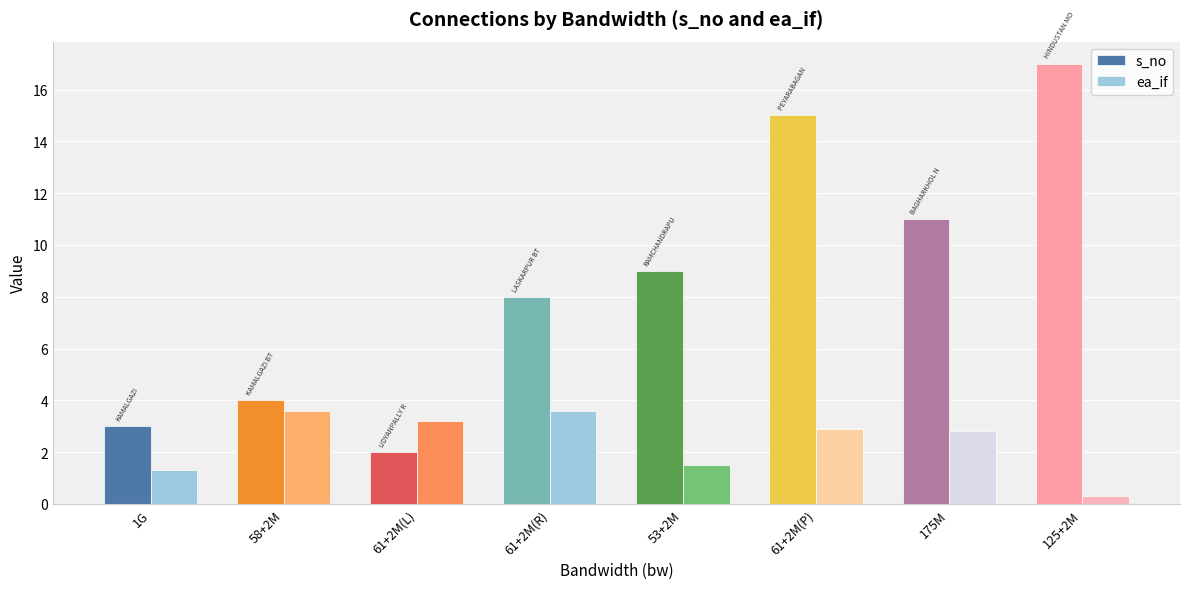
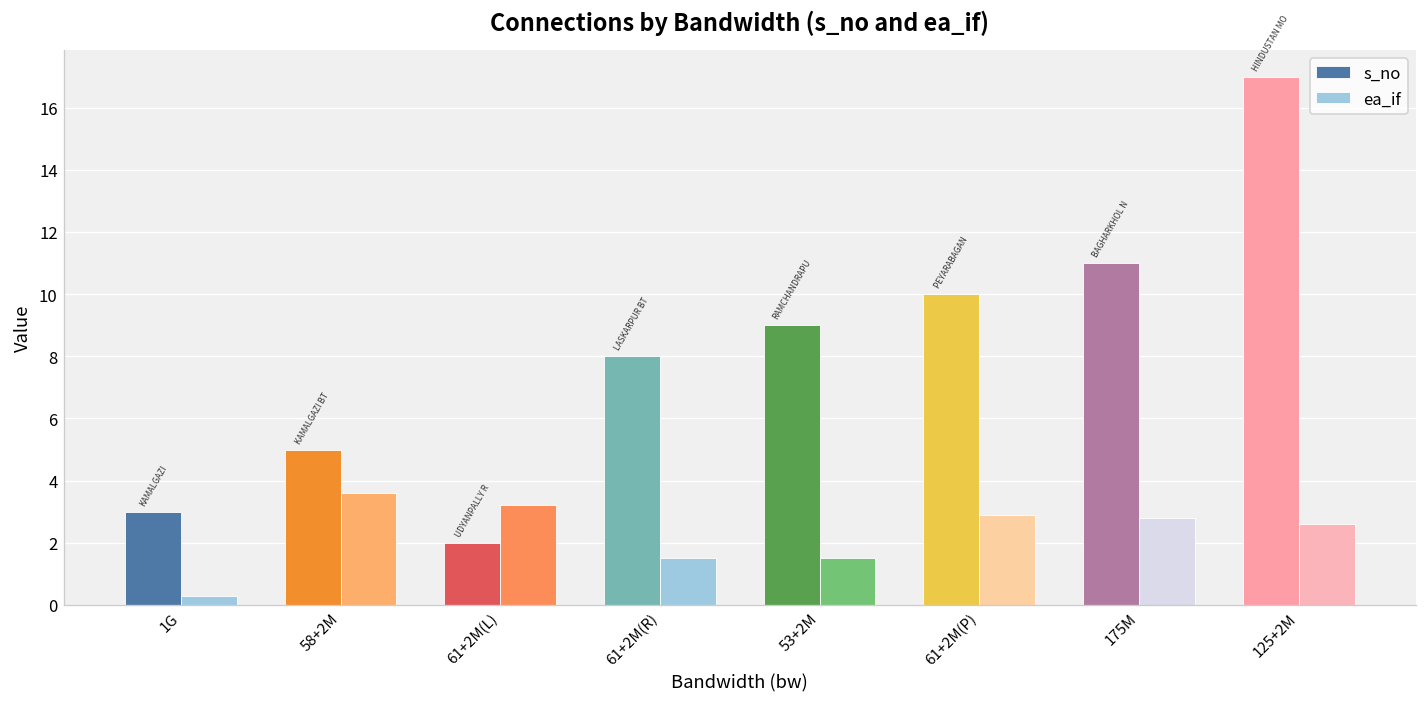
  {
    "s_no": {
      "1G": 3,
-     "58+2M": 4,
+     "58+2M": 5,
      "61+2M(L)": 2,
      "61+2M(R)": 8,
      "53+2M": 9,
-     "61+2M(P)": 15,
+     "61+2M(P)": 10,
      "175M": 11,
      "125+2M": 17
    },
    "ea_if": {
-     "1G": 1.3,
+     "1G": 0.3,
      "58+2M": 3.6,
      "61+2M(L)": 3.2,
-     "61+2M(R)": 3.6,
+     "61+2M(R)": 1.5,
      "53+2M": 1.5,
      "61+2M(P)": 2.9,
      "175M": 2.8,
-     "125+2M": 0.3
+     "125+2M": 2.6
    }
  }
